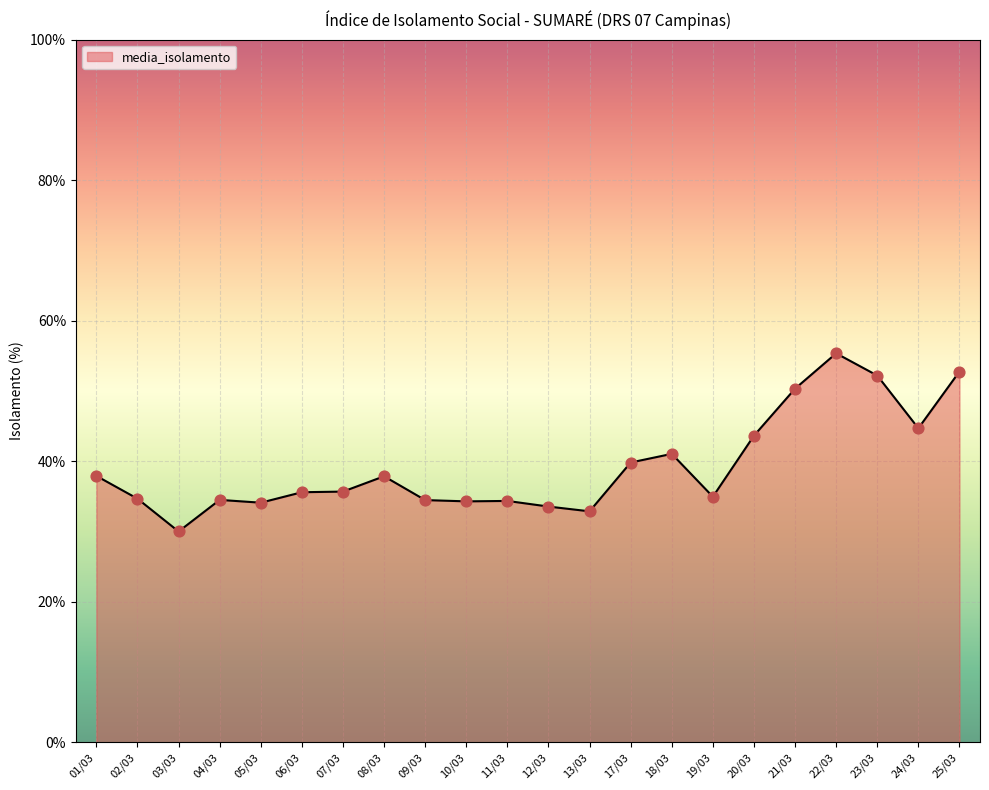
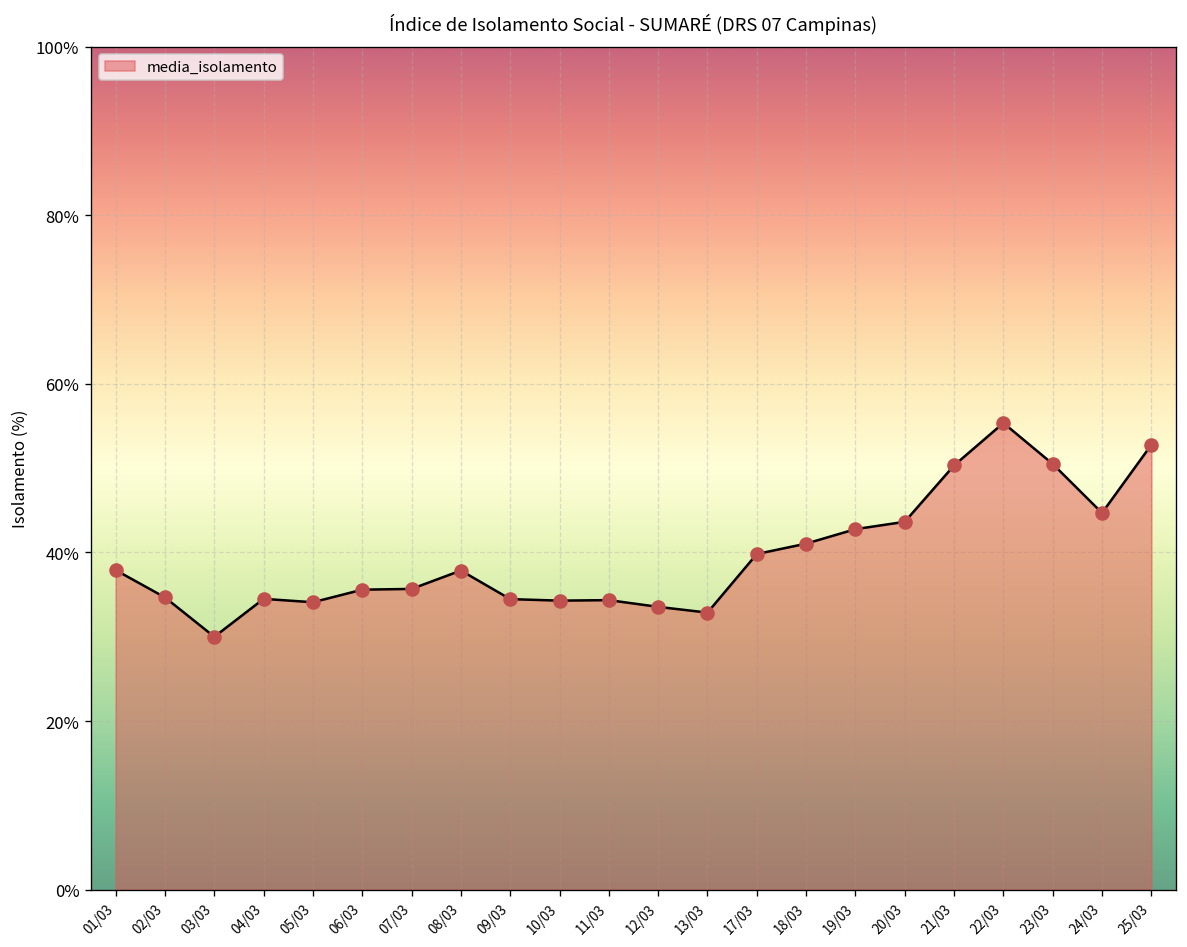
  {
    "01/03": "38%",
    "02/03": "35%",
    "03/03": "30%",
    "04/03": "35%",
    "05/03": "34%",
    "06/03": "36%",
    "07/03": "36%",
    "08/03": "38%",
    "09/03": "34%",
    "10/03": "34%",
    "11/03": "34%",
    "12/03": "34%",
    "13/03": "33%",
    "17/03": "40%",
    "18/03": "41%",
-   "19/03": "35%",
+   "19/03": "43%",
    "20/03": "44%",
    "21/03": "50%",
    "22/03": "55%",
-   "23/03": "52%",
+   "23/03": "51%",
    "24/03": "45%",
    "25/03": "53%"
  }
